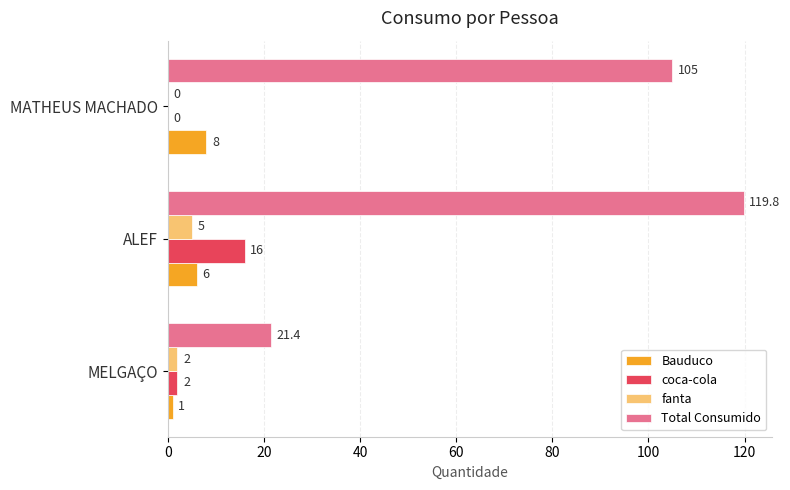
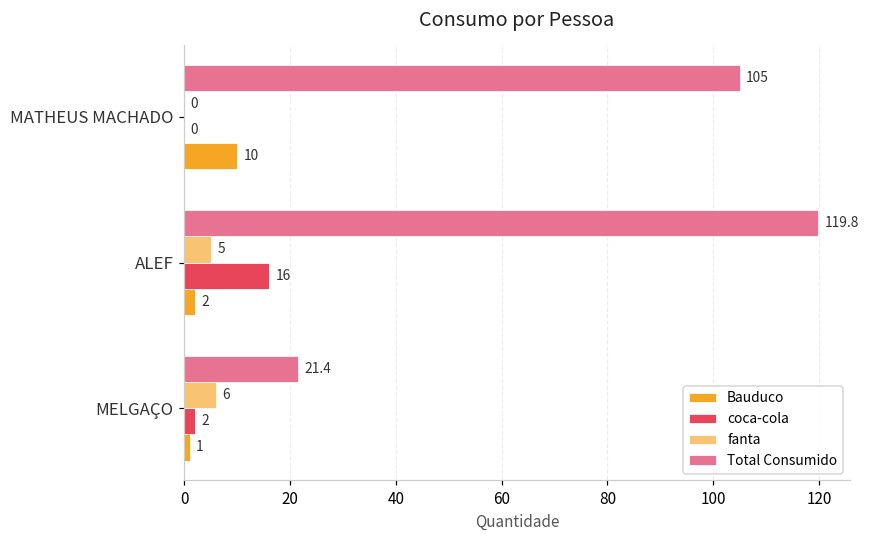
  {
    "Bauduco": {
-     "MATHEUS MACHADO": 8,
-     "ALEF": 6,
+     "MATHEUS MACHADO": 10,
+     "ALEF": 2,
      "MELGAÇO": 1
    },
    "coca-cola": {
      "MATHEUS MACHADO": 0,
      "ALEF": 16,
      "MELGAÇO": 2
    },
    "fanta": {
      "MATHEUS MACHADO": 0,
      "ALEF": 5,
-     "MELGAÇO": 2
+     "MELGAÇO": 6
    },
    "Total Consumido": {
      "MATHEUS MACHADO": 105,
      "ALEF": 119.8,
      "MELGAÇO": 21.4
    }
  }
